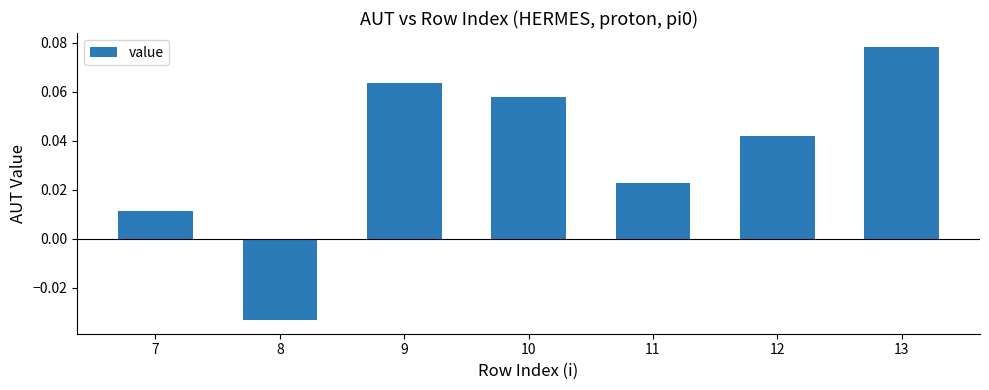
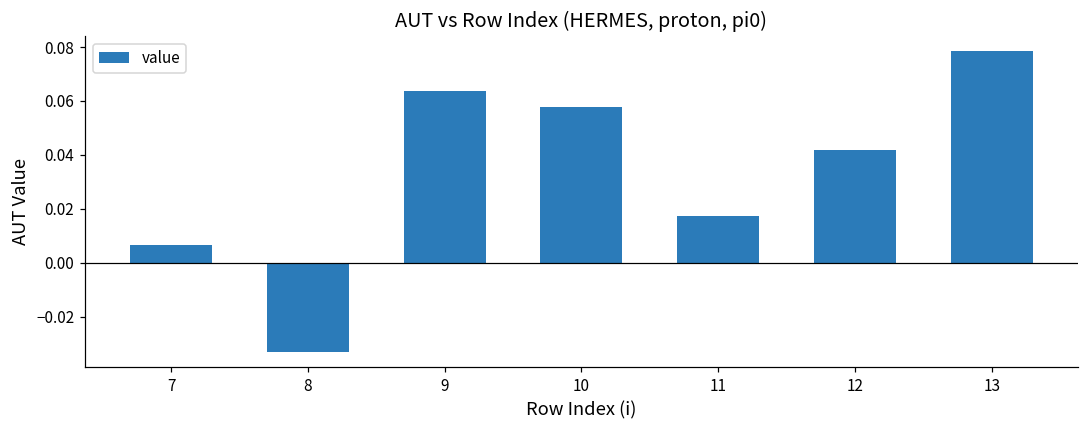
  {
-   "7": 0.011,
+   "7": 0.007,
    "8": -0.033,
    "9": 0.064,
    "10": 0.058,
-   "11": 0.023,
+   "11": 0.017,
    "12": 0.042,
    "13": 0.078
  }
